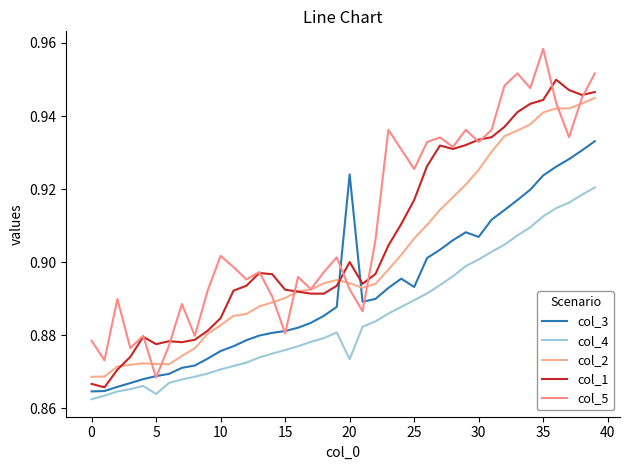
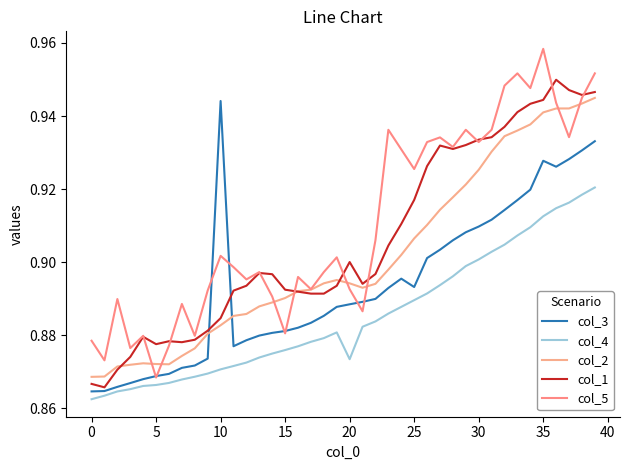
  {
    "col_3": {
      "0": 0.865,
-     "10": 0.876,
-     "20": 0.924,
+     "10": 0.944,
+     "20": 0.888,
      "25": 0.893,
-     "30": 0.907,
-     "35": 0.924
+     "30": 0.910,
+     "35": 0.928
    },
    "col_4": {
      "0": 0.863,
-     "5": 0.864,
+     "5": 0.866,
      "10": 0.871,
      "15": 0.876,
      "20": 0.873,
      "25": 0.890,
      "30": 0.901,
      "35": 0.913
    },
    "col_1": {
      "0": 0.867,
      "5": 0.878,
      "10": 0.885,
      "15": 0.892,
      "20": 0.900,
      "25": 0.917,
      "35": 0.944
    }
  }
